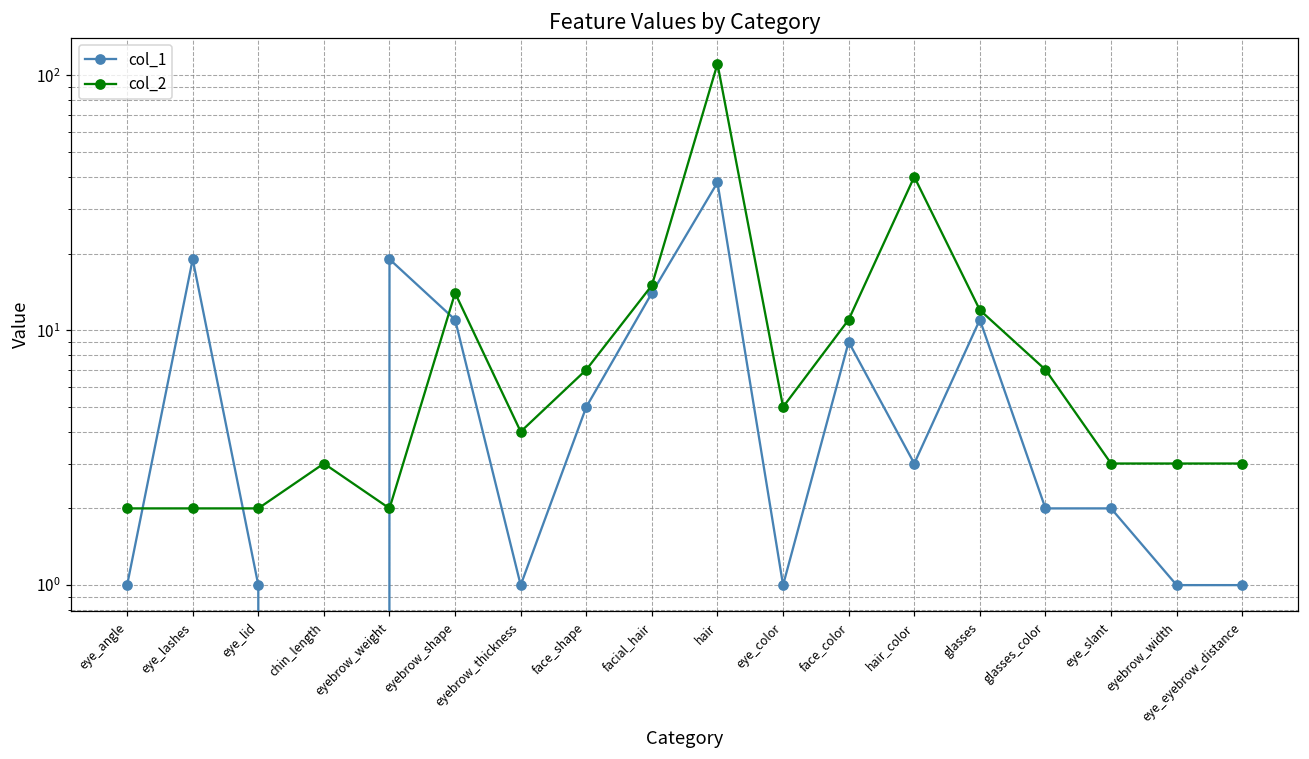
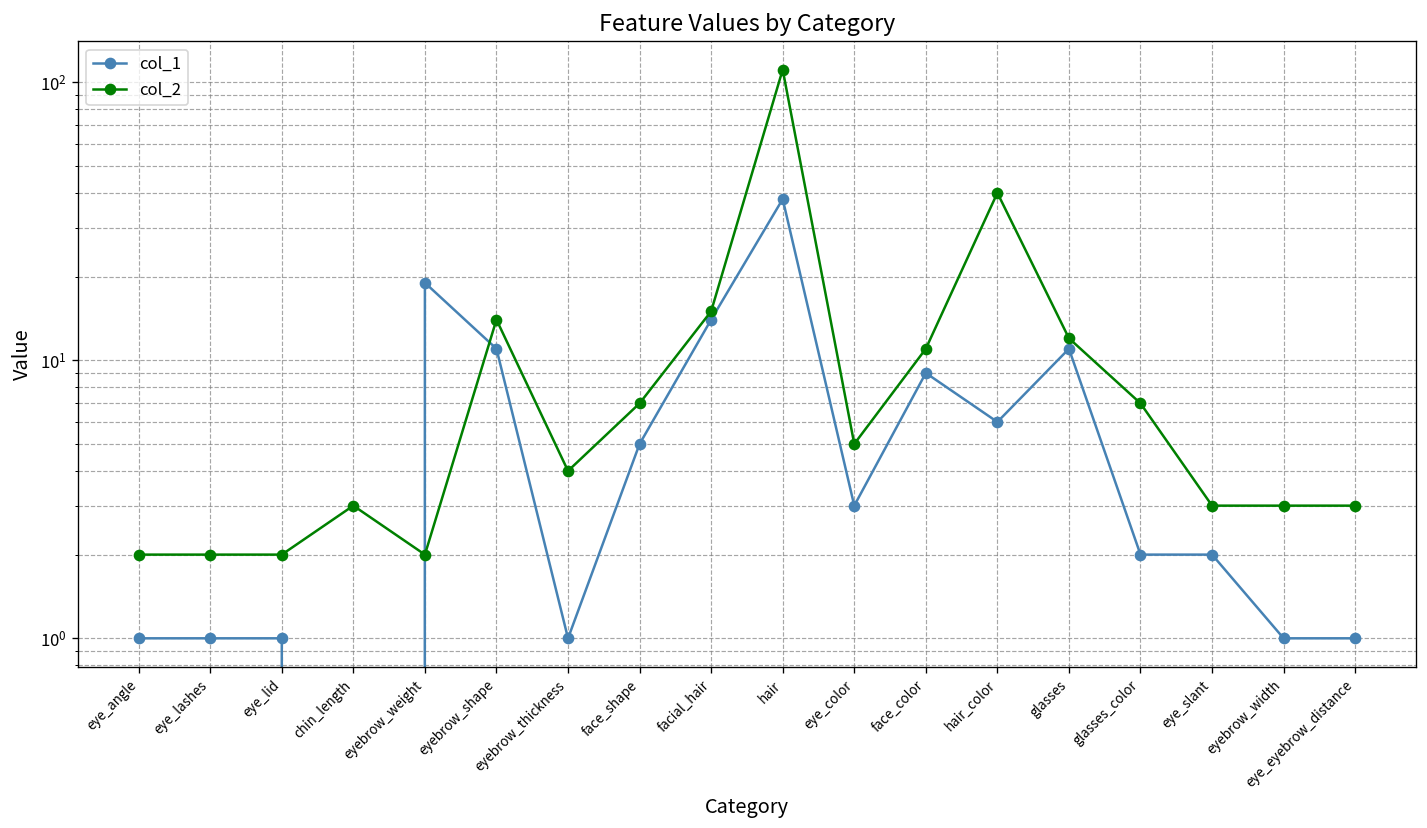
  {
    "col_1": {
      "eye_angle": 1,
-     "eye_lashes": 19,
+     "eye_lashes": 1,
      "eye_lid": 1,
      "eyebrow_weight": 19,
      "eyebrow_shape": 11,
      "eyebrow_thickness": 1,
      "face_shape": 5,
      "facial_hair": 14,
      "hair": 38,
-     "eye_color": 1,
+     "eye_color": 3,
      "face_color": 9,
-     "hair_color": 3,
+     "hair_color": 6,
      "glasses": 11,
      "glasses_color": 2,
      "eye_slant": 2,
      "eyebrow_width": 1,
      "eye_eyebrow_distance": 1
    },
    "col_2": {
      "eye_angle": 2,
      "eye_lashes": 2,
      "eye_lid": 2,
      "chin_length": 3,
      "eyebrow_weight": 2,
      "eyebrow_shape": 14,
      "eyebrow_thickness": 4,
      "face_shape": 7,
      "facial_hair": 15,
      "hair": 110,
      "eye_color": 5,
      "face_color": 11,
      "hair_color": 40,
      "glasses": 12,
      "glasses_color": 7,
      "eye_slant": 3,
      "eyebrow_width": 3,
      "eye_eyebrow_distance": 3
    }
  }
